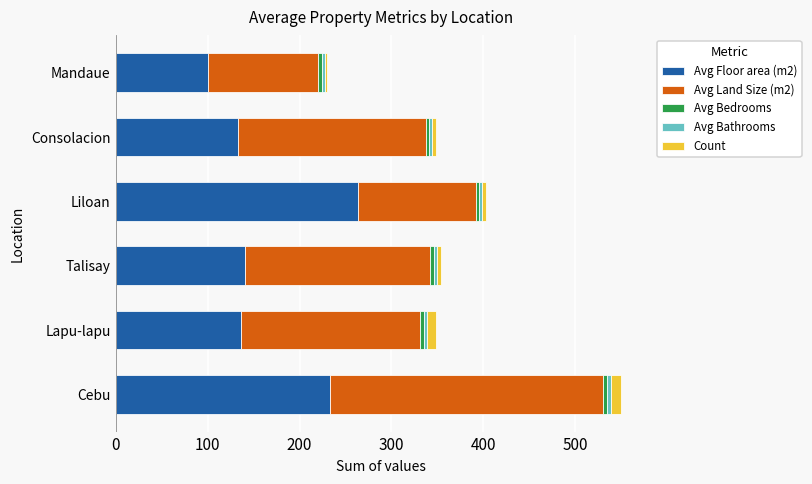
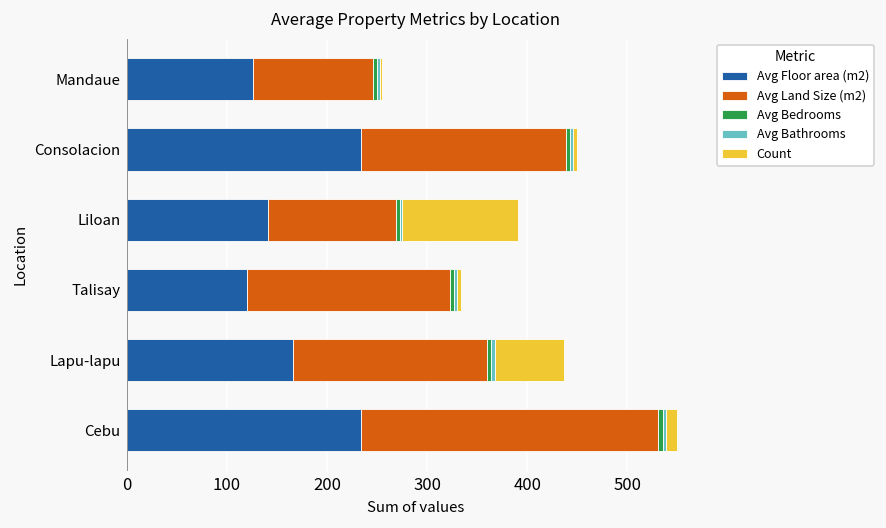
  {
    "Avg Floor area (m2)": {
-     "Mandaue": 100,
-     "Consolacion": 130,
-     "Liloan": 260,
-     "Talisay": 140,
-     "Lapu-lapu": 140,
+     "Mandaue": 130,
+     "Consolacion": 230,
+     "Liloan": 140,
+     "Talisay": 120,
+     "Lapu-lapu": 170,
      "Cebu": 230
    },
    "Avg Land Size (m2)": {
      "Mandaue": 120,
      "Consolacion": 210,
      "Liloan": 130,
      "Talisay": 200,
      "Lapu-lapu": 190,
      "Cebu": 300
    },
    "Avg Bedrooms": {
      "Mandaue": 0,
      "Consolacion": 0,
      "Liloan": 0,
      "Talisay": 0,
      "Lapu-lapu": 0,
      "Cebu": 0
    },
    "Avg Bathrooms": {
      "Mandaue": 0,
      "Consolacion": 0,
      "Talisay": 0,
      "Lapu-lapu": 0,
      "Cebu": 0
    },
    "Count": {
      "Consolacion": 0,
-     "Liloan": 10,
+     "Liloan": 120,
      "Talisay": 0,
-     "Lapu-lapu": 10,
+     "Lapu-lapu": 70,
      "Cebu": 10
    }
  }
